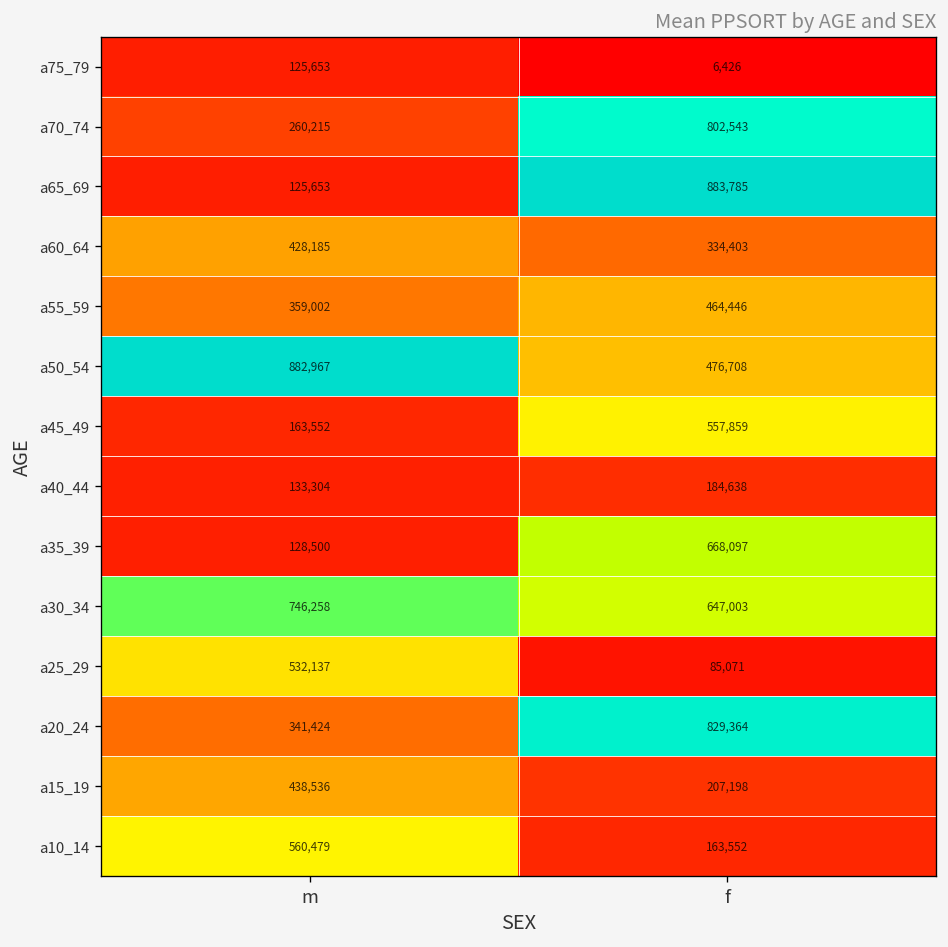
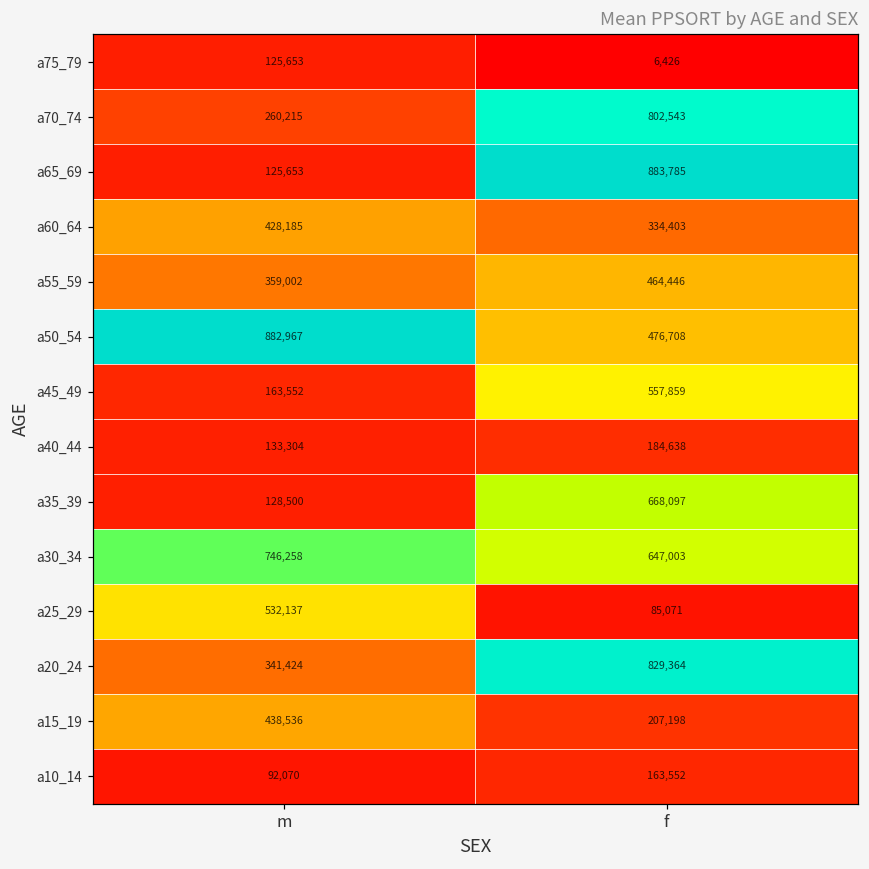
  {
    "a75_79": {
      "m": "125,653",
      "f": "6,426"
    },
    "a70_74": {
      "m": "260,215",
      "f": "802,543"
    },
    "a65_69": {
      "m": "125,653",
      "f": "883,785"
    },
    "a60_64": {
      "m": "428,185",
      "f": "334,403"
    },
    "a55_59": {
      "m": "359,002",
      "f": "464,446"
    },
    "a50_54": {
      "m": "882,967",
      "f": "476,708"
    },
    "a45_49": {
      "m": "163,552",
      "f": "557,859"
    },
    "a40_44": {
      "m": "133,304",
      "f": "184,638"
    },
    "a35_39": {
      "m": "128,500",
      "f": "668,097"
    },
    "a30_34": {
      "m": "746,258",
      "f": "647,003"
    },
    "a25_29": {
      "m": "532,137",
      "f": "85,071"
    },
    "a20_24": {
      "m": "341,424",
      "f": "829,364"
    },
    "a15_19": {
      "m": "438,536",
      "f": "207,198"
    },
    "a10_14": {
-     "m": "560,479",
+     "m": "92,070",
      "f": "163,552"
    }
  }
